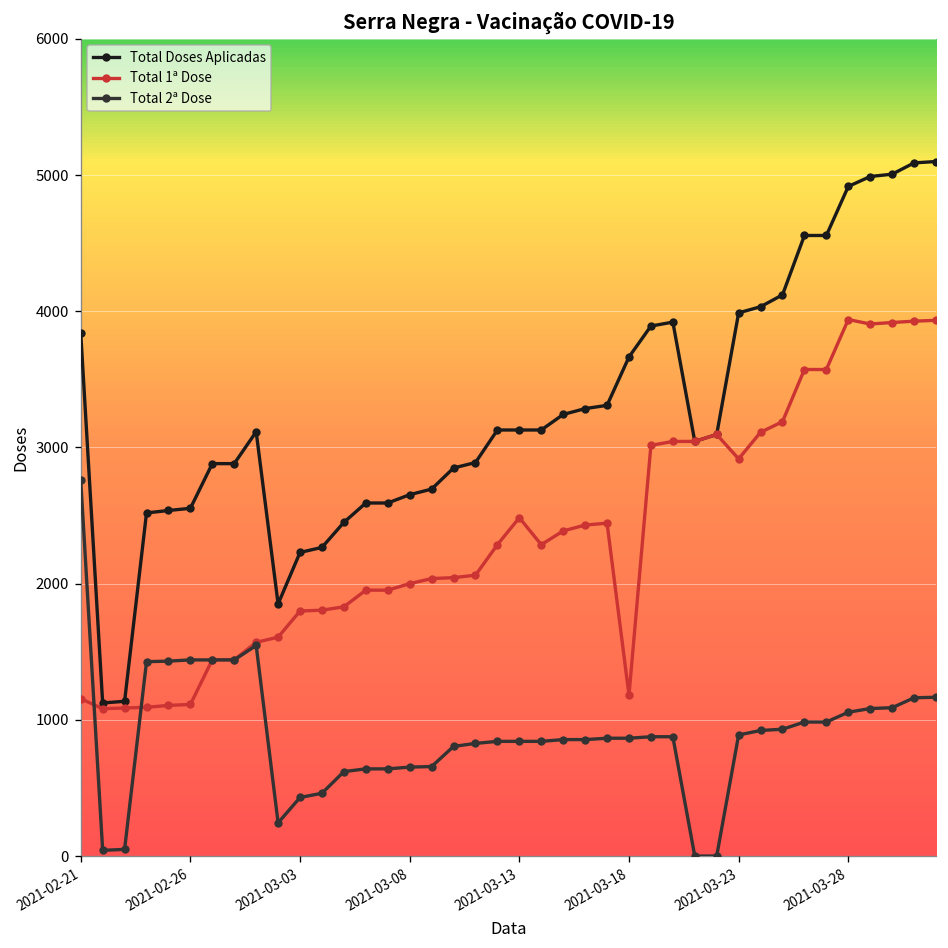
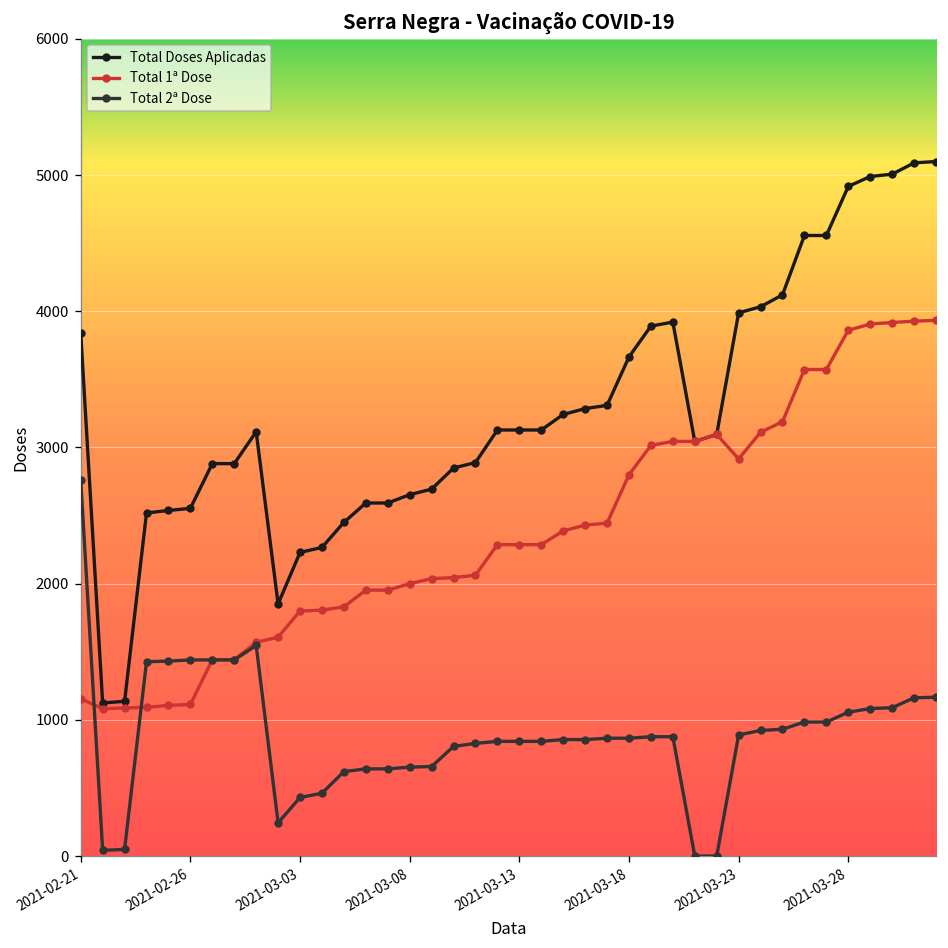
  {
    "Total 1ª Dose": {
      "2021-02-21": 1160,
      "2021-02-26": 1110,
      "2021-03-03": 1800,
      "2021-03-08": 2000,
-     "2021-03-13": 2480,
-     "2021-03-18": 1180,
+     "2021-03-13": 2290,
+     "2021-03-18": 2800,
      "2021-03-23": 2920,
-     "2021-03-28": 3940
+     "2021-03-28": 3860
    }
  }
